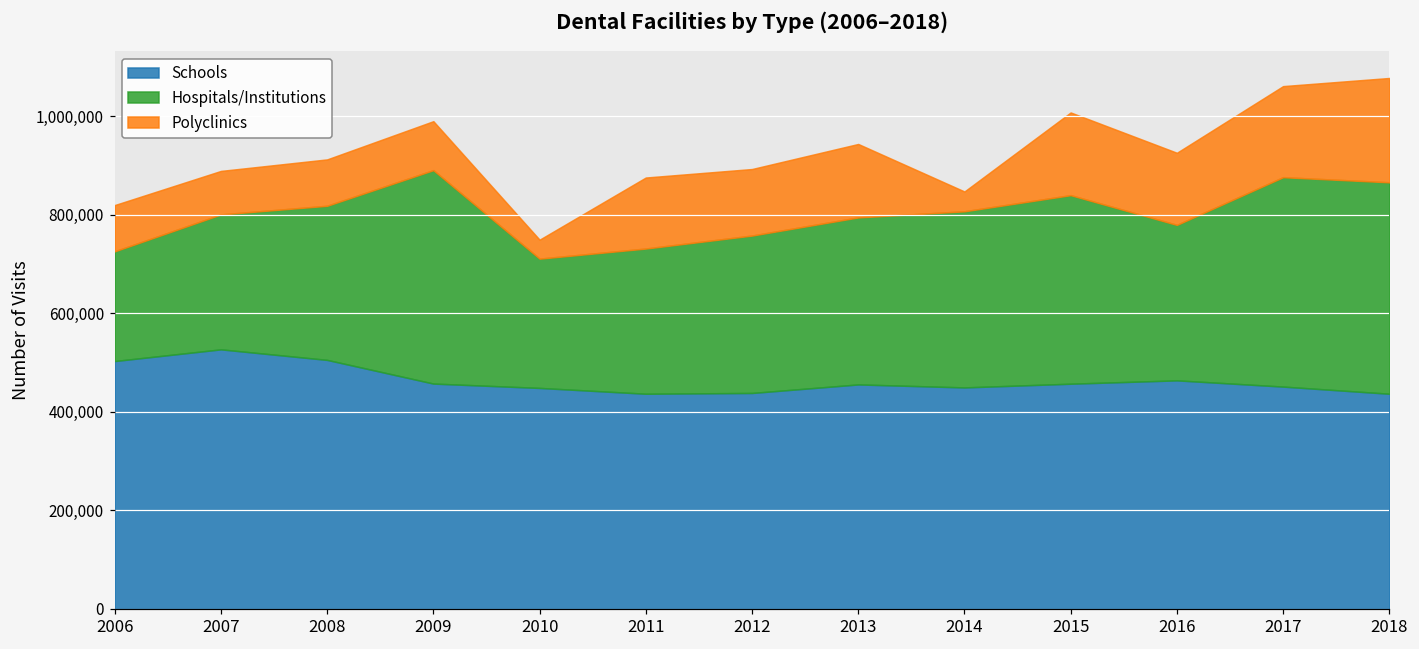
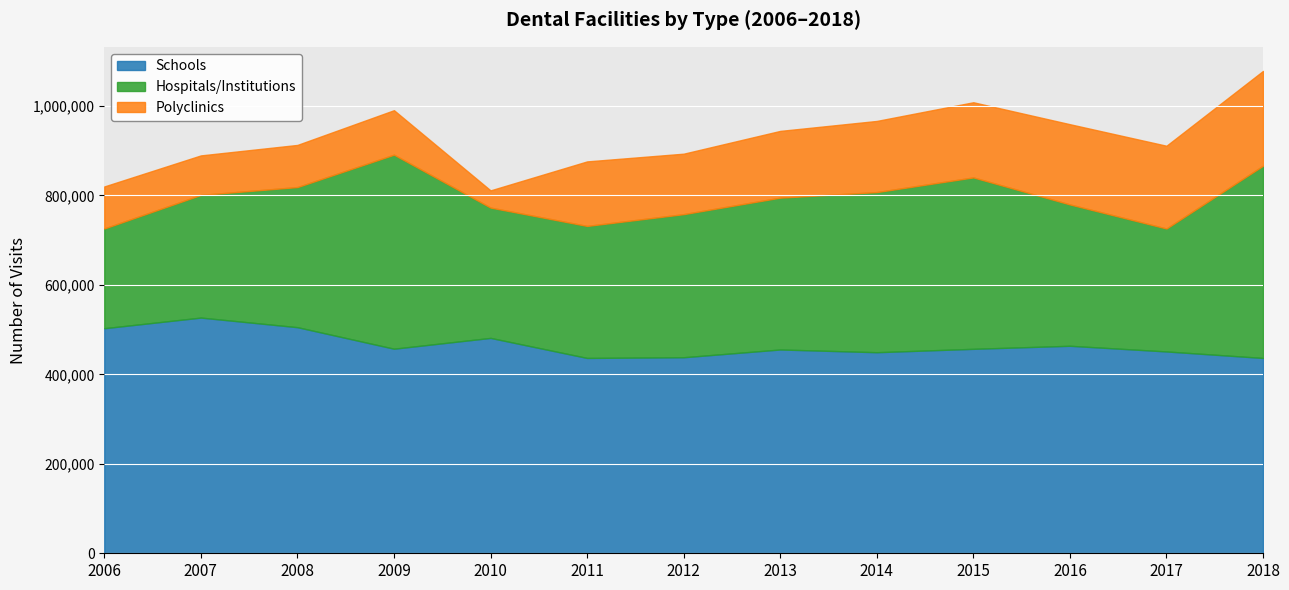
  {
    "Schools": {
      "2006": "500,000",
      "2007": "530,000",
      "2008": "510,000",
      "2009": "460,000",
-     "2010": "450,000",
+     "2010": "480,000",
      "2011": "440,000",
      "2012": "440,000",
      "2013": "460,000",
      "2014": "450,000",
      "2015": "460,000",
      "2016": "460,000",
      "2017": "450,000",
      "2018": "440,000"
    },
    "Hospitals/Institutions": {
      "2006": "220,000",
      "2007": "270,000",
      "2008": "310,000",
      "2009": "430,000",
-     "2010": "260,000",
+     "2010": "290,000",
      "2011": "300,000",
      "2012": "320,000",
      "2013": "340,000",
      "2014": "360,000",
      "2015": "380,000",
      "2016": "320,000",
-     "2017": "430,000",
+     "2017": "270,000",
      "2018": "430,000"
    },
    "Polyclinics": {
      "2006": "90,000",
      "2007": "90,000",
      "2008": "90,000",
      "2009": "100,000",
      "2010": "40,000",
      "2011": "140,000",
      "2012": "140,000",
      "2013": "150,000",
-     "2014": "40,000",
+     "2014": "160,000",
      "2015": "170,000",
-     "2016": "150,000",
+     "2016": "180,000",
      "2017": "180,000",
      "2018": "210,000"
    }
  }
